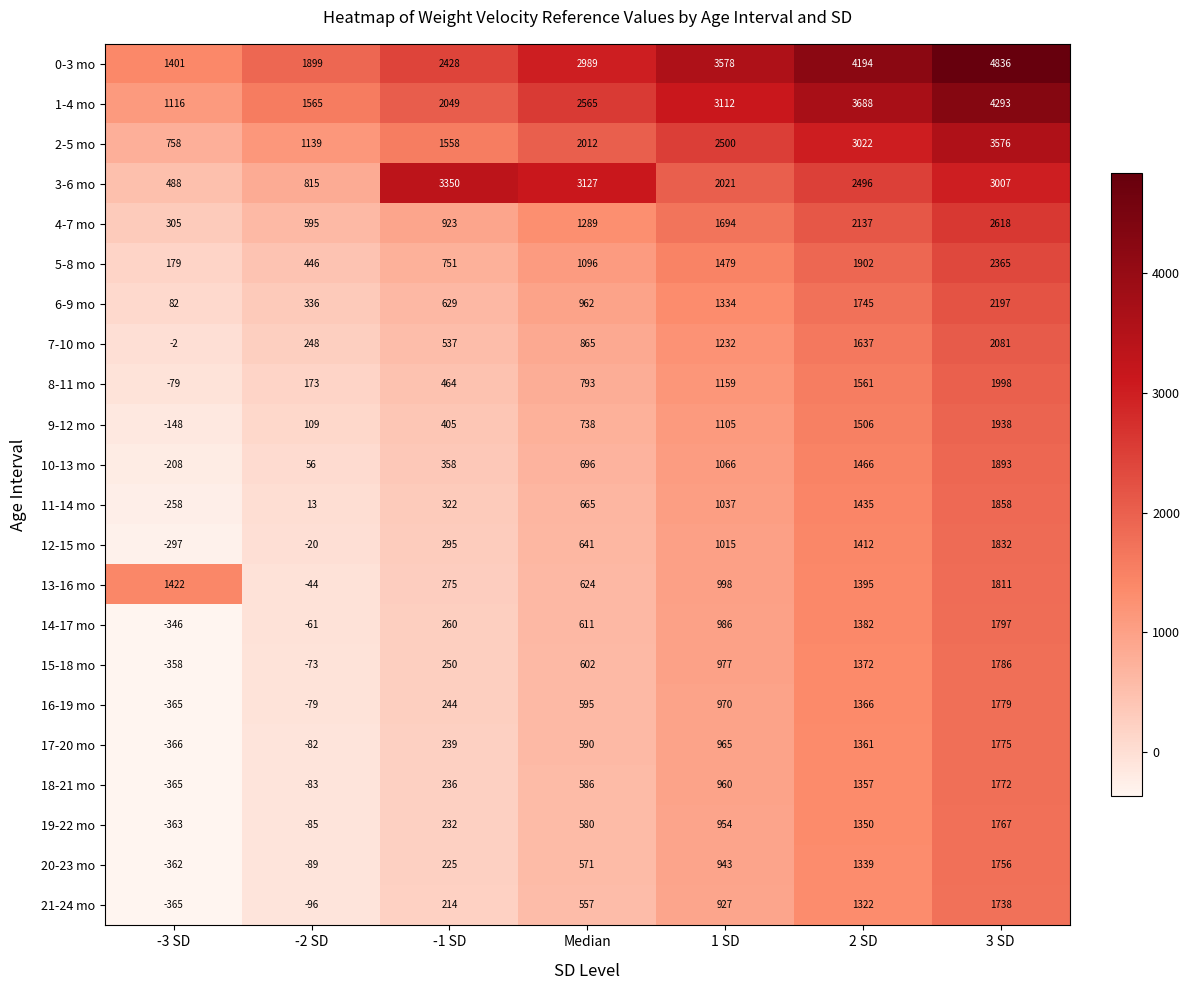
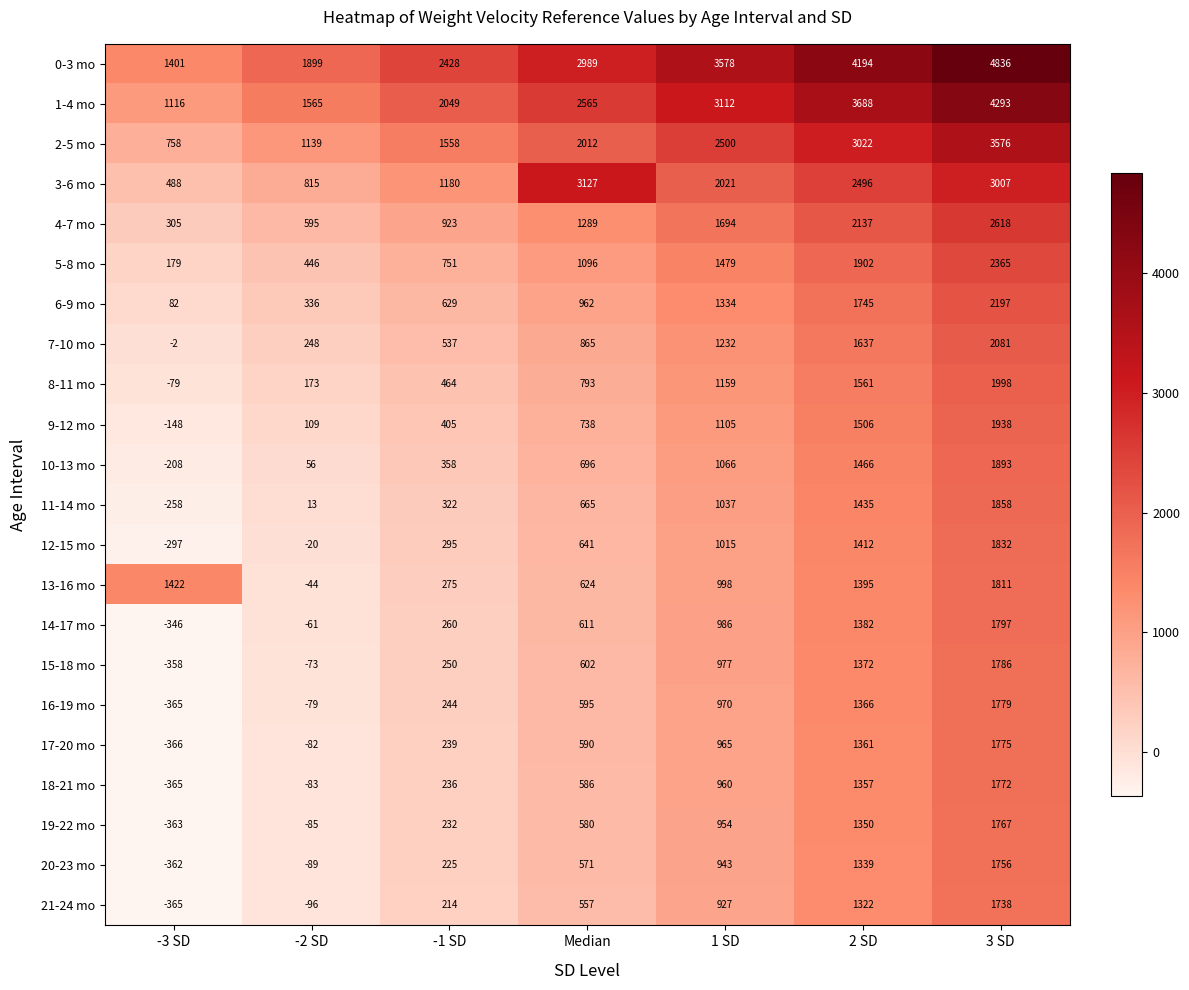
  {
    "0-3 mo": {
      "-3 SD": 1401,
      "-2 SD": 1899,
      "-1 SD": 2428,
      "Median": 2989,
      "1 SD": 3578,
      "2 SD": 4194,
      "3 SD": 4836
    },
    "1-4 mo": {
      "-3 SD": 1116,
      "-2 SD": 1565,
      "-1 SD": 2049,
      "Median": 2565,
      "1 SD": 3112,
      "2 SD": 3688,
      "3 SD": 4293
    },
    "2-5 mo": {
      "-3 SD": 758,
      "-2 SD": 1139,
      "-1 SD": 1558,
      "Median": 2012,
      "1 SD": 2500,
      "2 SD": 3022,
      "3 SD": 3576
    },
    "3-6 mo": {
      "-3 SD": 488,
      "-2 SD": 815,
-     "-1 SD": 3350,
+     "-1 SD": 1180,
      "Median": 3127,
      "1 SD": 2021,
      "2 SD": 2496,
      "3 SD": 3007
    },
    "4-7 mo": {
      "-3 SD": 305,
      "-2 SD": 595,
      "-1 SD": 923,
      "Median": 1289,
      "1 SD": 1694,
      "2 SD": 2137,
      "3 SD": 2618
    },
    "5-8 mo": {
      "-3 SD": 179,
      "-2 SD": 446,
      "-1 SD": 751,
      "Median": 1096,
      "1 SD": 1479,
      "2 SD": 1902,
      "3 SD": 2365
    },
    "6-9 mo": {
      "-3 SD": 82,
      "-2 SD": 336,
      "-1 SD": 629,
      "Median": 962,
      "1 SD": 1334,
      "2 SD": 1745,
      "3 SD": 2197
    },
    "7-10 mo": {
      "-3 SD": -2,
      "-2 SD": 248,
      "-1 SD": 537,
      "Median": 865,
      "1 SD": 1232,
      "2 SD": 1637,
      "3 SD": 2081
    },
    "8-11 mo": {
      "-3 SD": -79,
      "-2 SD": 173,
      "-1 SD": 464,
      "Median": 793,
      "1 SD": 1159,
      "2 SD": 1561,
      "3 SD": 1998
    },
    "9-12 mo": {
      "-3 SD": -148,
      "-2 SD": 109,
      "-1 SD": 405,
      "Median": 738,
      "1 SD": 1105,
      "2 SD": 1506,
      "3 SD": 1938
    },
    "10-13 mo": {
      "-3 SD": -208,
      "-2 SD": 56,
      "-1 SD": 358,
      "Median": 696,
      "1 SD": 1066,
      "2 SD": 1466,
      "3 SD": 1893
    },
    "11-14 mo": {
      "-3 SD": -258,
      "-2 SD": 13,
      "-1 SD": 322,
      "Median": 665,
      "1 SD": 1037,
      "2 SD": 1435,
      "3 SD": 1858
    },
    "12-15 mo": {
      "-3 SD": -297,
      "-2 SD": -20,
      "-1 SD": 295,
      "Median": 641,
      "1 SD": 1015,
      "2 SD": 1412,
      "3 SD": 1832
    },
    "13-16 mo": {
      "-3 SD": 1422,
      "-2 SD": -44,
      "-1 SD": 275,
      "Median": 624,
      "1 SD": 998,
      "2 SD": 1395,
      "3 SD": 1811
    },
    "14-17 mo": {
      "-3 SD": -346,
      "-2 SD": -61,
      "-1 SD": 260,
      "Median": 611,
      "1 SD": 986,
      "2 SD": 1382,
      "3 SD": 1797
    },
    "15-18 mo": {
      "-3 SD": -358,
      "-2 SD": -73,
      "-1 SD": 250,
      "Median": 602,
      "1 SD": 977,
      "2 SD": 1372,
      "3 SD": 1786
    },
    "16-19 mo": {
      "-3 SD": -365,
      "-2 SD": -79,
      "-1 SD": 244,
      "Median": 595,
      "1 SD": 970,
      "2 SD": 1366,
      "3 SD": 1779
    },
    "17-20 mo": {
      "-3 SD": -366,
      "-2 SD": -82,
      "-1 SD": 239,
      "Median": 590,
      "1 SD": 965,
      "2 SD": 1361,
      "3 SD": 1775
    },
    "18-21 mo": {
      "-3 SD": -365,
      "-2 SD": -83,
      "-1 SD": 236,
      "Median": 586,
      "1 SD": 960,
      "2 SD": 1357,
      "3 SD": 1772
    },
    "19-22 mo": {
      "-3 SD": -363,
      "-2 SD": -85,
      "-1 SD": 232,
      "Median": 580,
      "1 SD": 954,
      "2 SD": 1350,
      "3 SD": 1767
    },
    "20-23 mo": {
      "-3 SD": -362,
      "-2 SD": -89,
      "-1 SD": 225,
      "Median": 571,
      "1 SD": 943,
      "2 SD": 1339,
      "3 SD": 1756
    },
    "21-24 mo": {
      "-3 SD": -365,
      "-2 SD": -96,
      "-1 SD": 214,
      "Median": 557,
      "1 SD": 927,
      "2 SD": 1322,
      "3 SD": 1738
    }
  }
